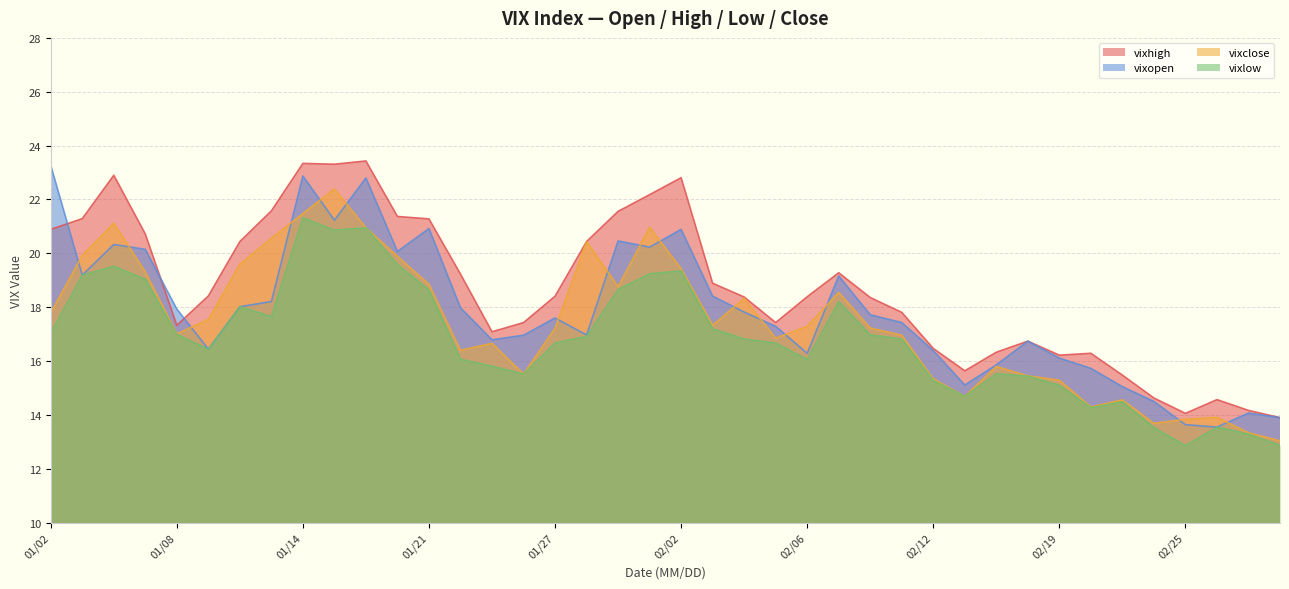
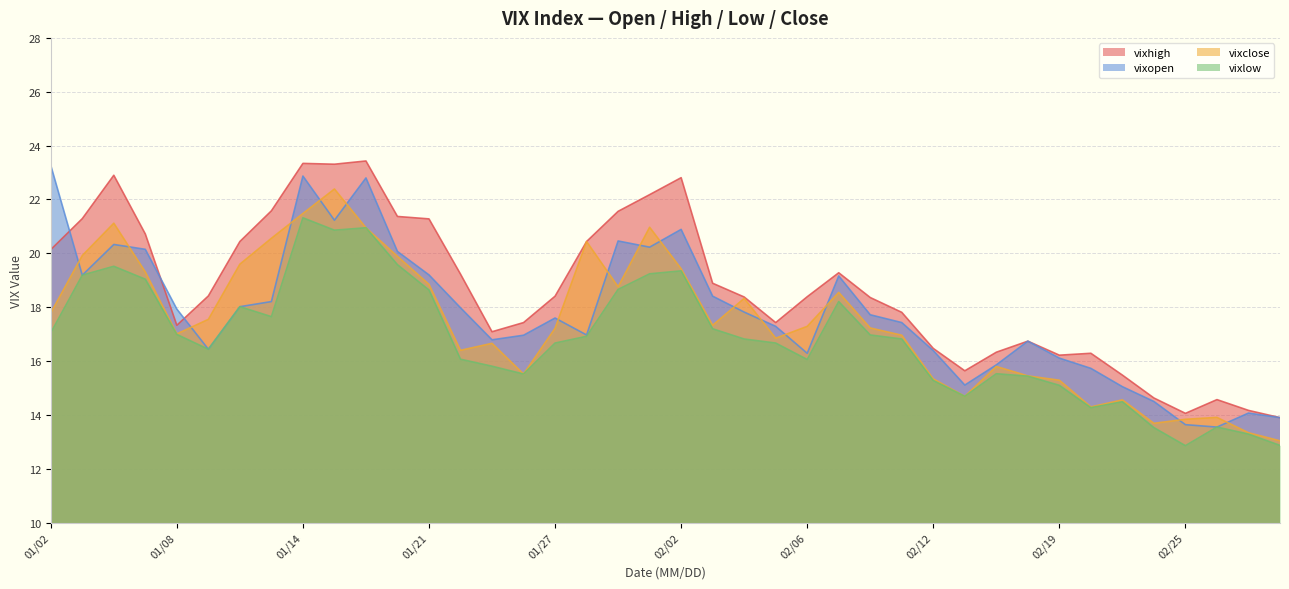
  {
    "vixhigh": {
-     "01/02": 20.9,
+     "01/02": 20.1,
      "01/08": 17.3,
      "01/14": 23.3,
      "01/21": 21.3,
      "01/27": 18.4,
      "02/02": 22.8,
      "02/06": 18.4,
      "02/19": 16.2,
      "02/25": 14.1
    },
    "vixopen": {
      "01/02": 23.3,
      "01/08": 17.9,
      "01/14": 22.9,
-     "01/21": 20.9,
+     "01/21": 19.2,
      "01/27": 17.6,
      "02/02": 20.9,
      "02/06": 16.3,
      "02/19": 16.1,
      "02/25": 13.6
    },
    "vixclose": {
      "01/02": 17.8,
      "01/14": 21.5,
      "01/21": 18.9,
      "01/27": 17.2,
      "02/06": 17.3,
      "02/19": 15.3,
      "02/25": 13.8
    },
    "vixlow": {
      "01/02": 17.1,
      "01/14": 21.3,
      "01/21": 18.6,
      "01/27": 16.7,
      "02/06": 16.1,
      "02/19": 15.1,
      "02/25": 12.9
    }
  }
